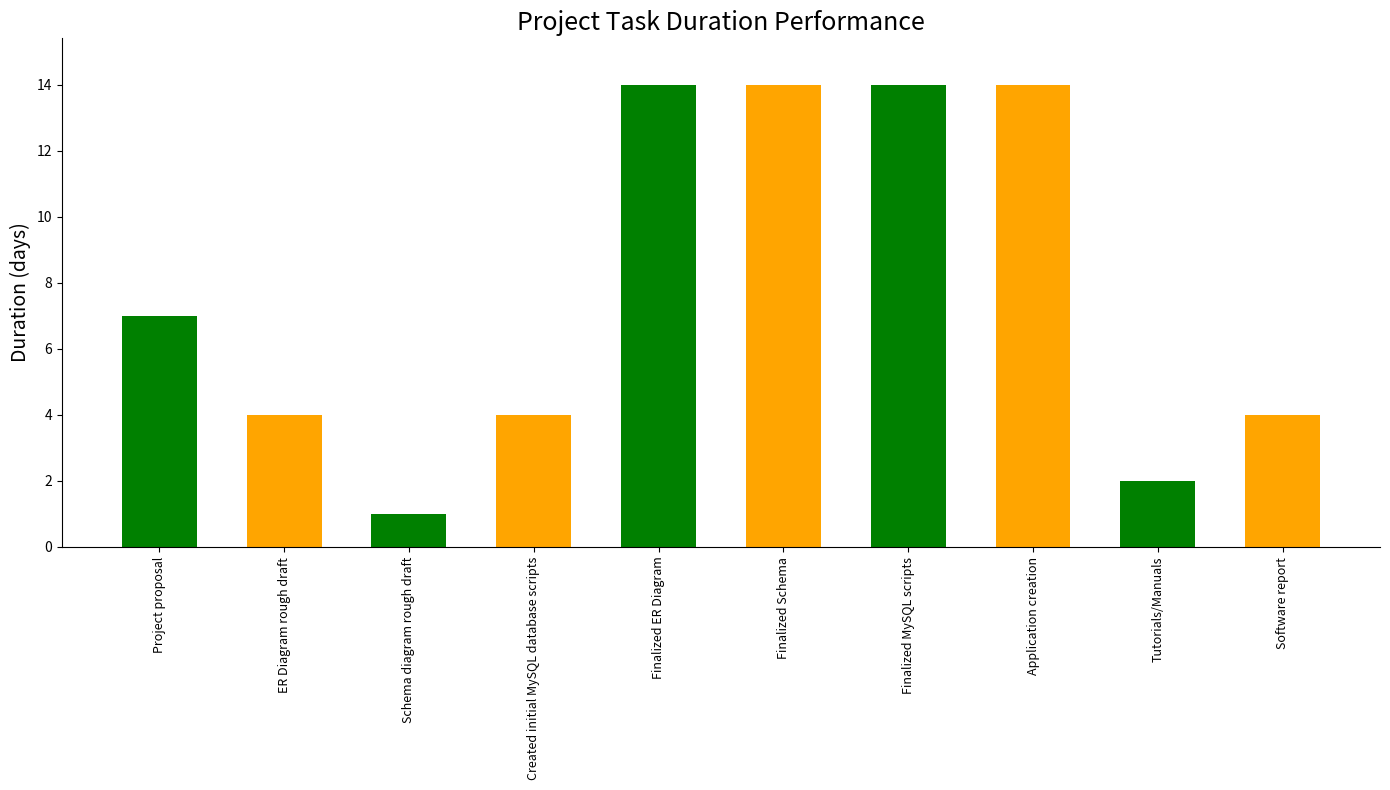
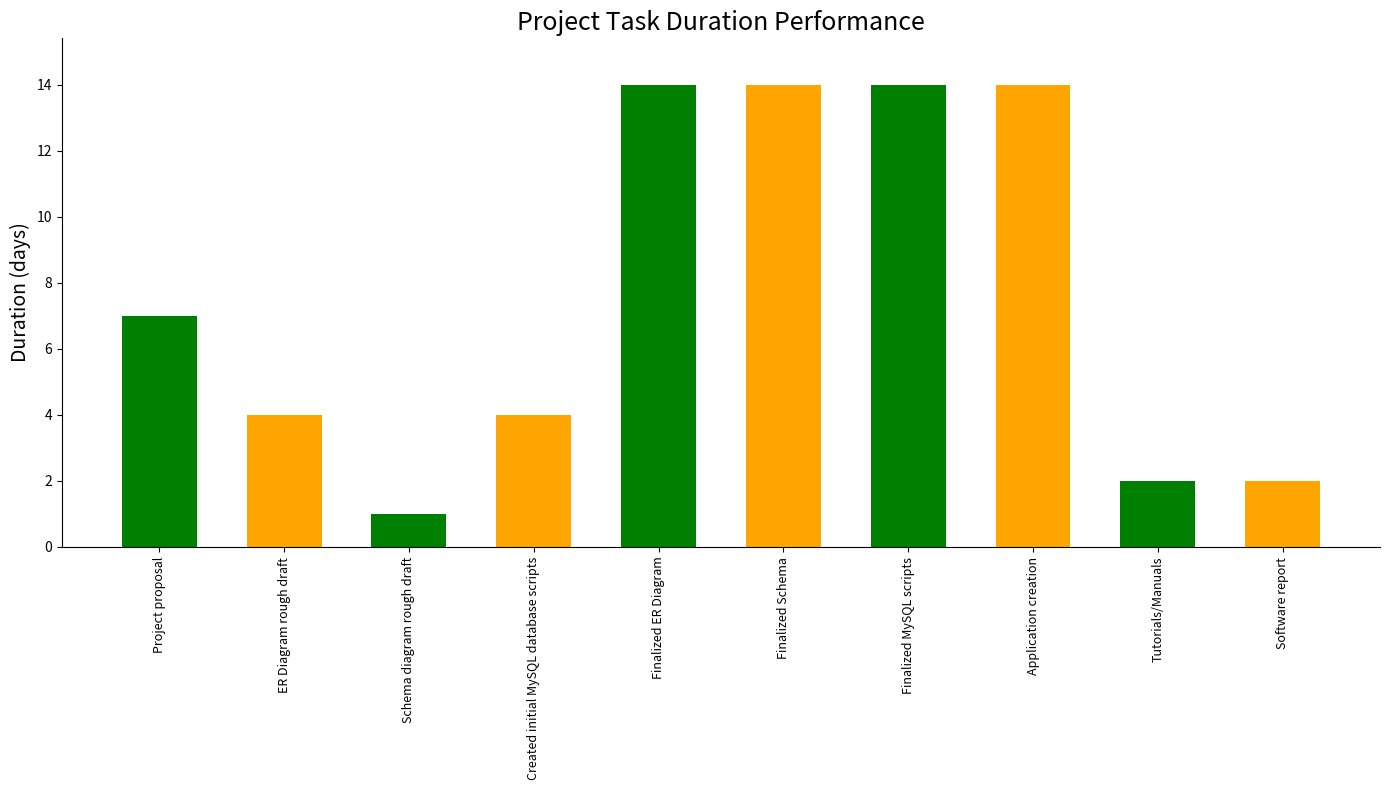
  {
    "Project proposal": 7,
    "ER Diagram rough draft": 4,
    "Schema diagram rough draft": 1,
    "Created initial MySQL database scripts": 4,
    "Finalized ER Diagram": 14,
    "Finalized Schema": 14,
    "Finalized MySQL scripts": 14,
    "Application creation": 14,
    "Tutorials/Manuals": 2,
-   "Software report": 4
+   "Software report": 2
  }
